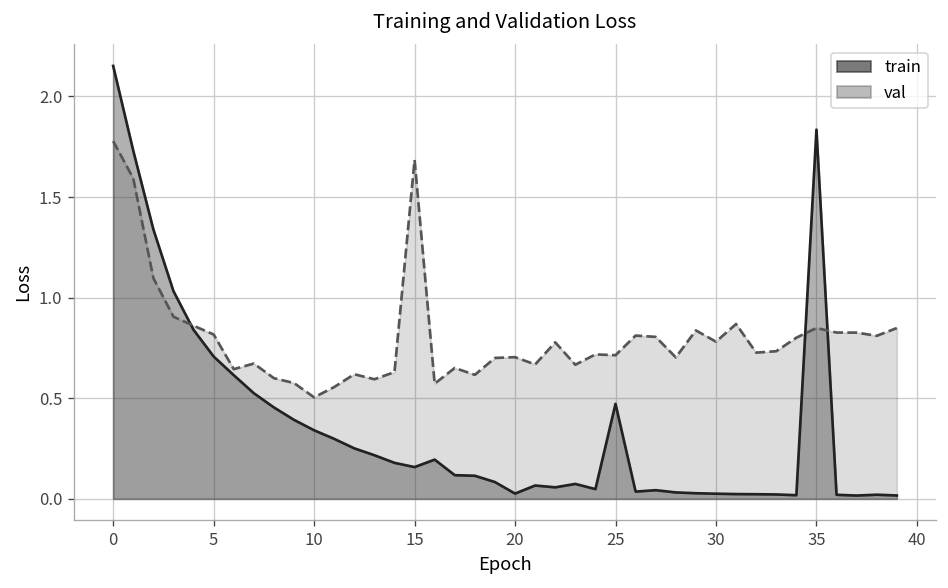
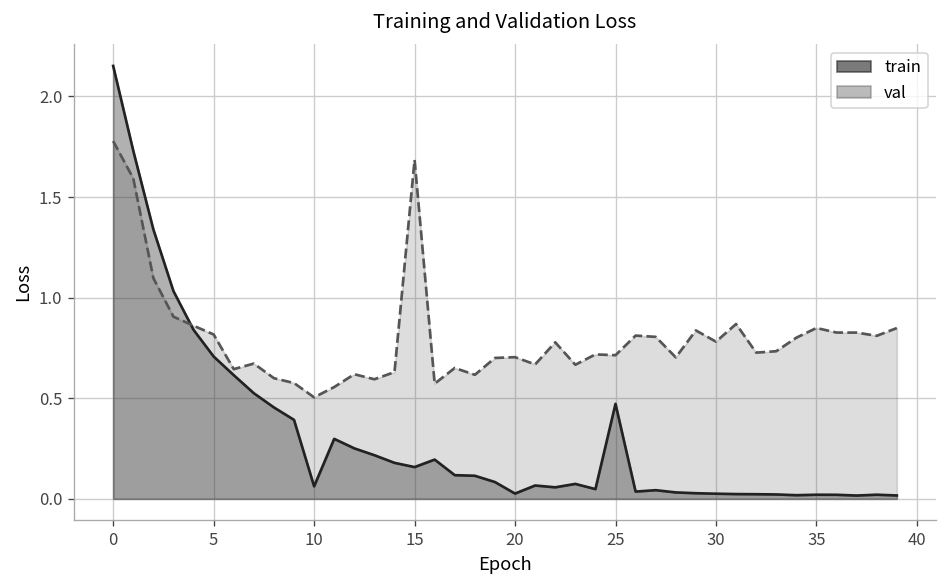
  {
    "train": {
      "0": 2.15,
      "5": 0.71,
-     "10": 0.34,
+     "10": 0.06,
      "15": 0.16,
      "20": 0.03,
      "25": 0.47,
      "30": 0.03,
-     "35": 1.84
+     "35": 0.02
    },
    "val": {
      "0": 1.78,
      "5": 0.82,
      "10": 0.50,
      "15": 1.68,
      "20": 0.70,
      "25": 0.71,
      "30": 0.78,
      "35": 0.85
    }
  }
